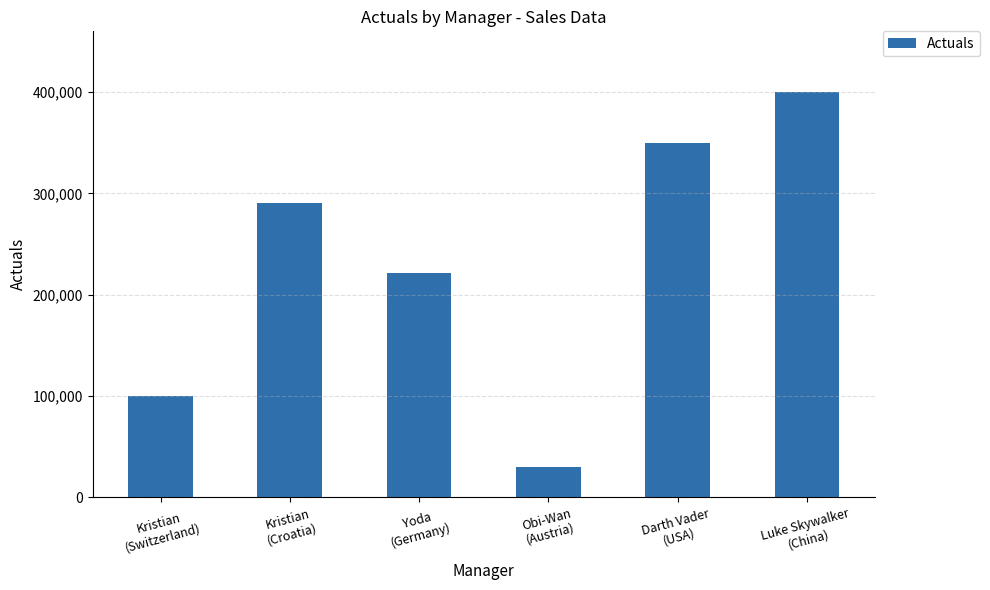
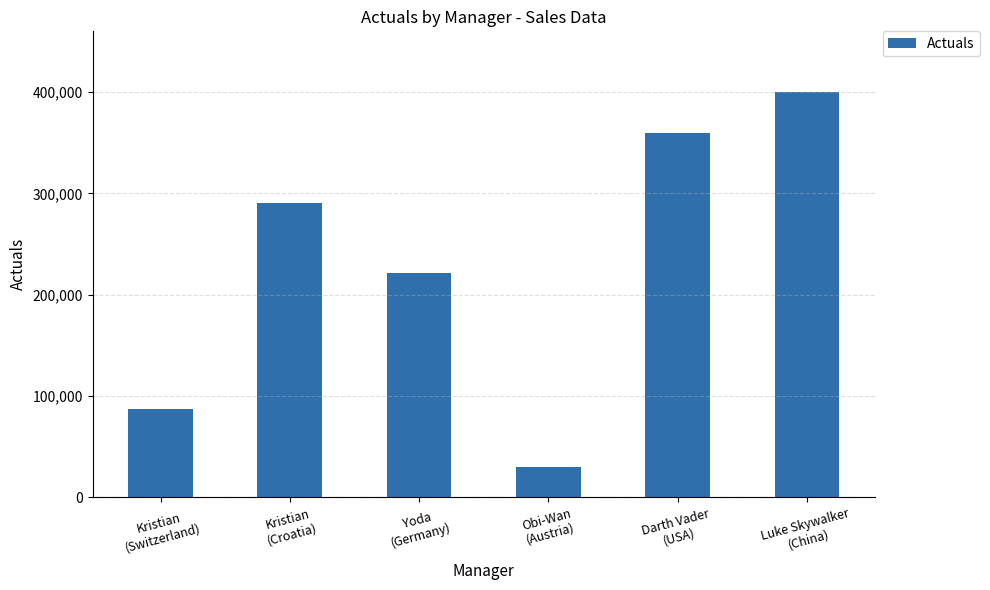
  {
-   "Kristian (Switzerland)": "100,000",
+   "Kristian (Switzerland)": "87,000",
    "Kristian (Croatia)": "290,000",
    "Yoda (Germany)": "221,000",
    "Obi-Wan (Austria)": "30,000",
-   "Darth Vader (USA)": "350,000",
+   "Darth Vader (USA)": "360,000",
    "Luke Skywalker (China)": "400,000"
  }
